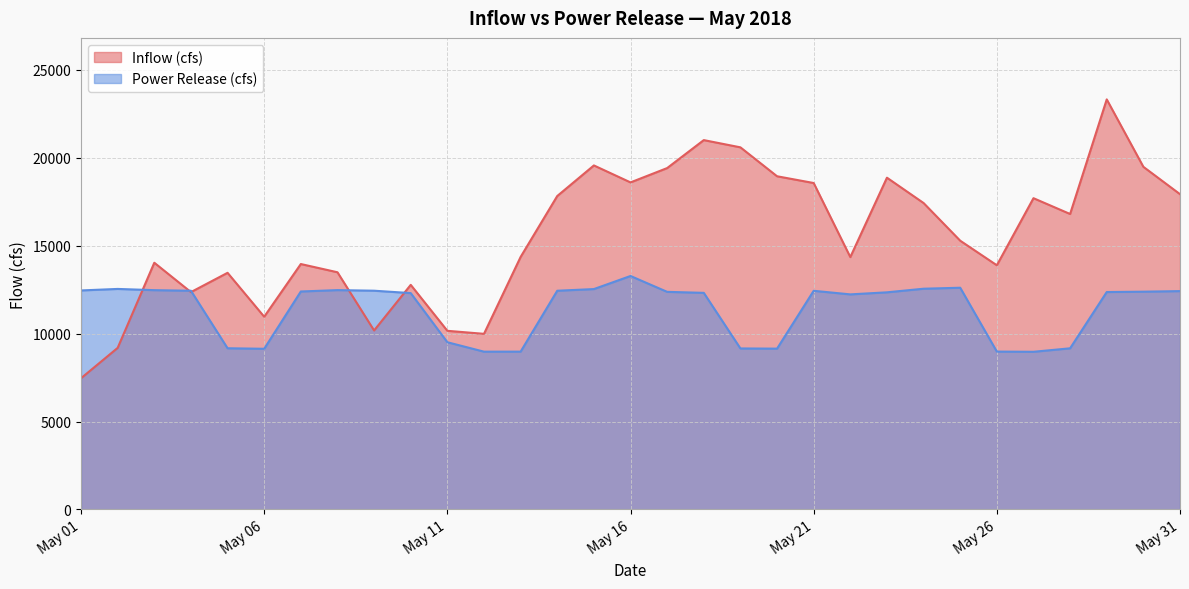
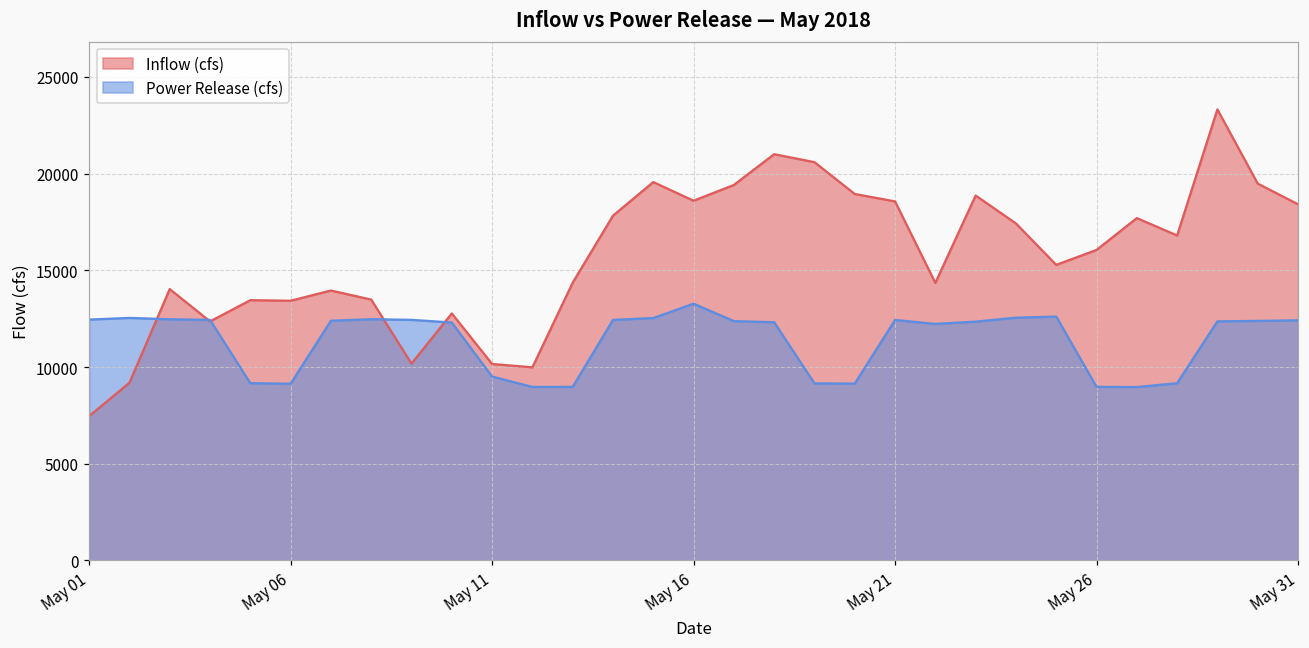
  {
    "Inflow (cfs)": {
      "May 01": 7500,
-     "May 06": 11000,
+     "May 06": 13400,
      "May 11": 10200,
      "May 16": 18600,
      "May 21": 18600,
-     "May 26": 13900,
-     "May 31": 17900
+     "May 26": 16100,
+     "May 31": 18400
    },
    "Power Release (cfs)": {
      "May 01": 12500,
      "May 06": 9100,
      "May 11": 9500,
      "May 16": 13300,
      "May 21": 12400,
      "May 26": 9000,
      "May 31": 12400
    }
  }
